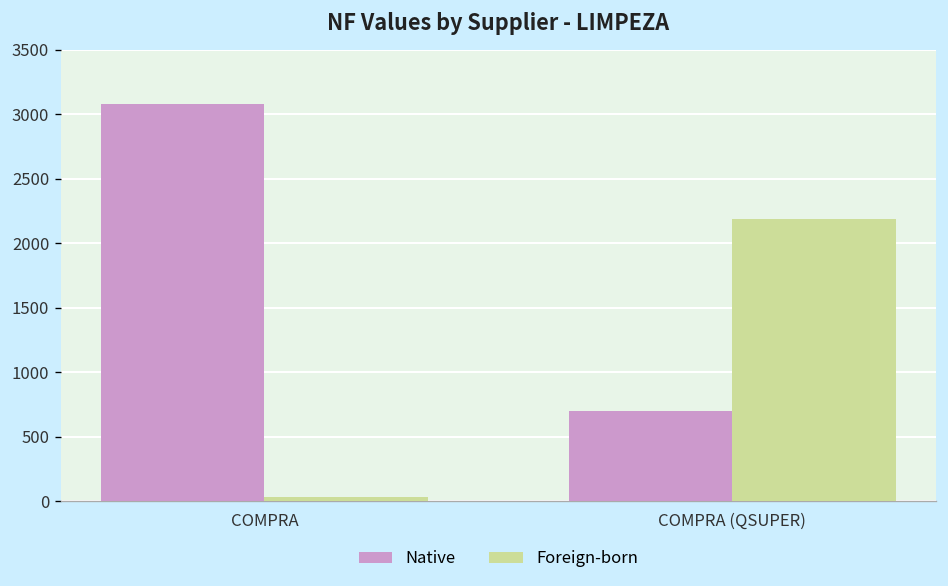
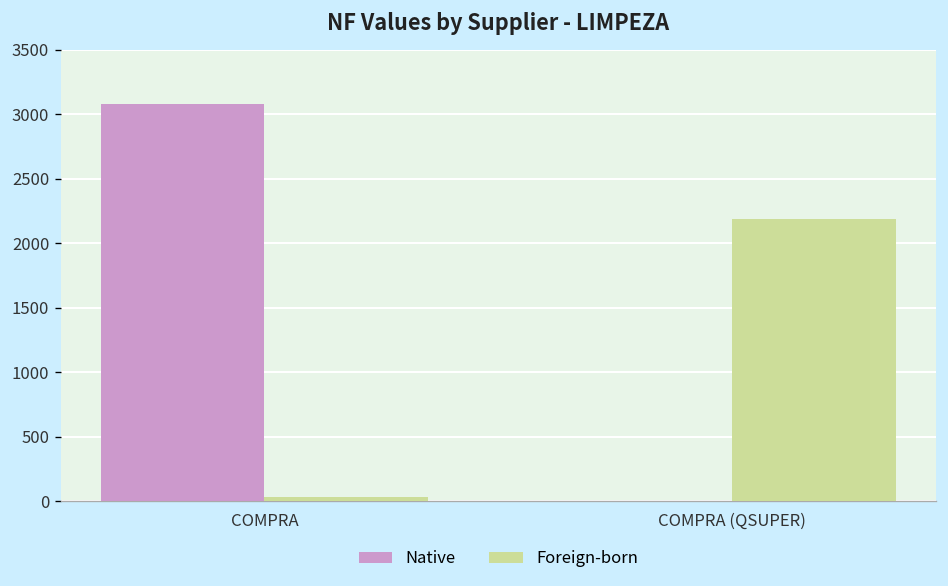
  {
    "Native": {
      "COMPRA": 3080,
-     "COMPRA (QSUPER)": 700
+     "COMPRA (QSUPER)": 0
    },
    "Foreign-born": {
      "COMPRA": 30,
      "COMPRA (QSUPER)": 2190
    }
  }
